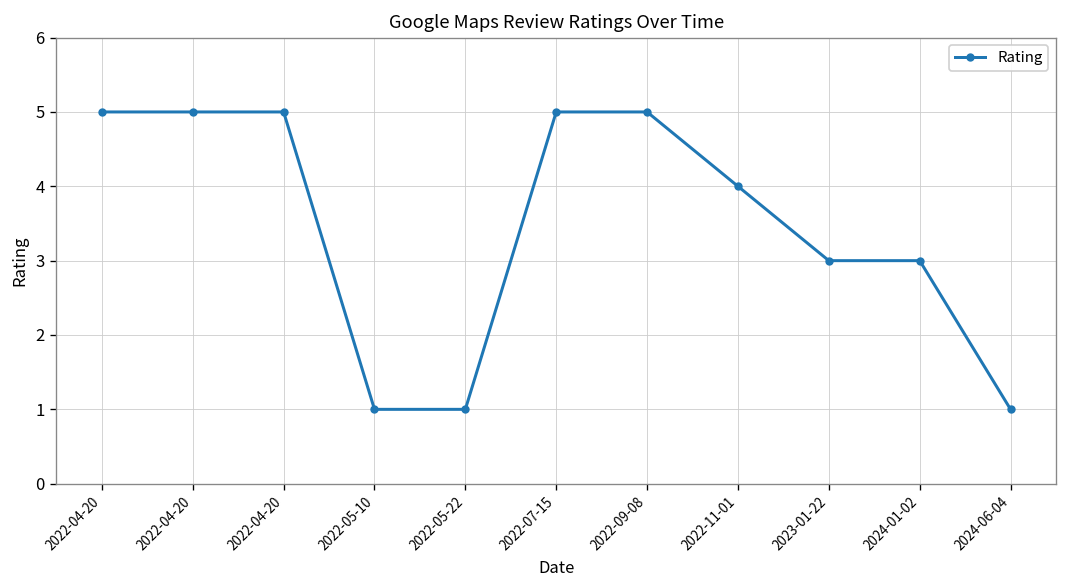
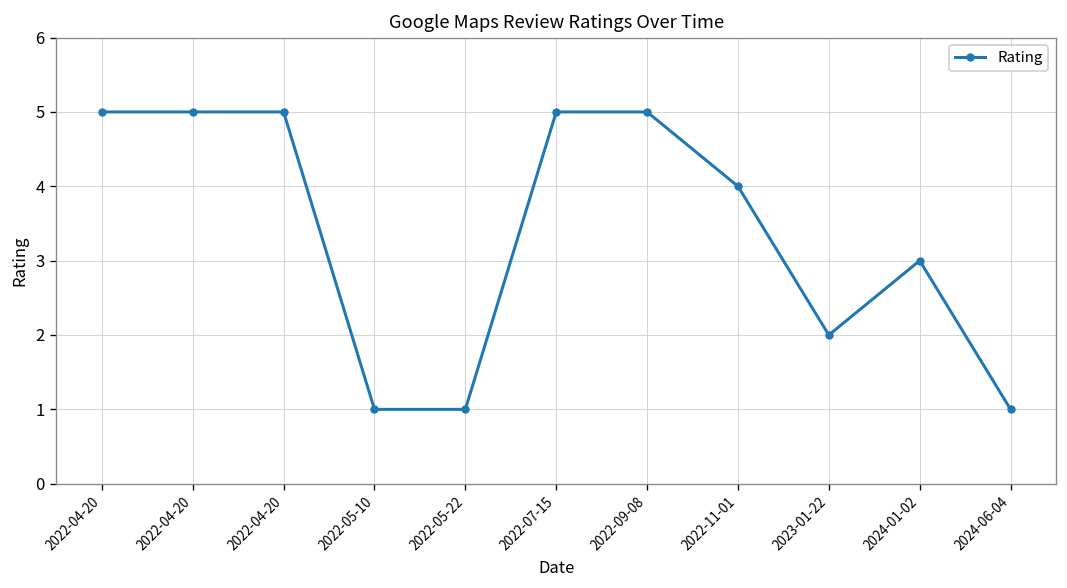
  {
    "2022-05-10": 1,
    "2022-05-22": 1,
    "2022-07-15": 5,
    "2022-09-08": 5,
    "2022-11-01": 4,
-   "2023-01-22": 3,
+   "2023-01-22": 2,
    "2024-01-02": 3,
    "2024-06-04": 1
  }
